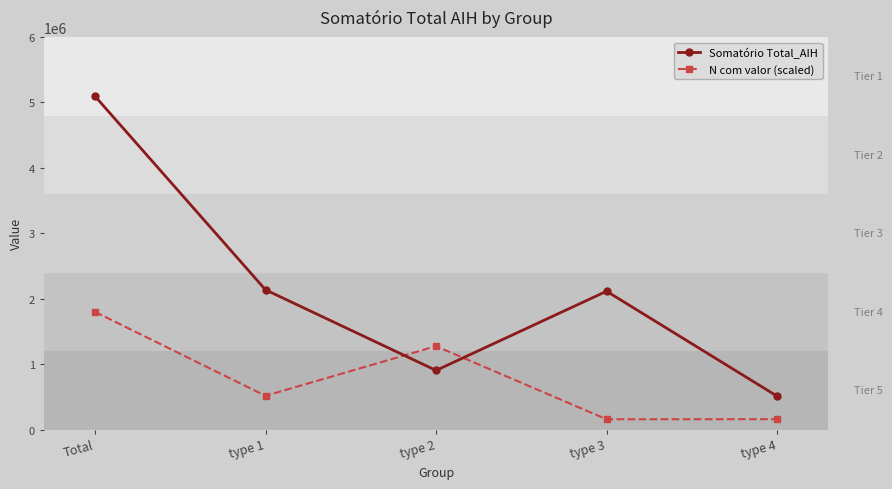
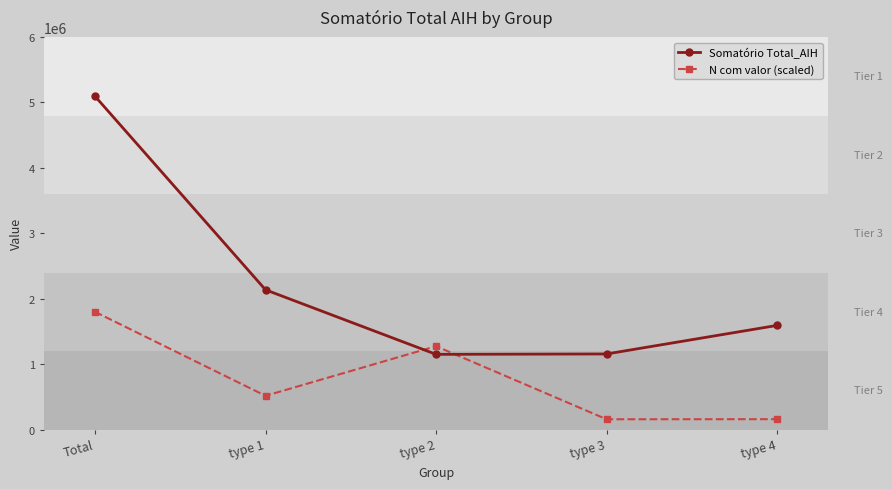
  {
    "Somatório Total_AIH": {
      "Total": 5100000,
      "type 1": 2100000,
-     "type 2": 900000,
-     "type 3": 2100000,
-     "type 4": 500000
+     "type 2": 1200000,
+     "type 3": 1200000,
+     "type 4": 1600000
    },
    "N com valor (scaled)": {
      "Total": 1800000,
      "type 1": 500000,
      "type 2": 1300000,
      "type 3": 200000,
      "type 4": 200000
    }
  }
